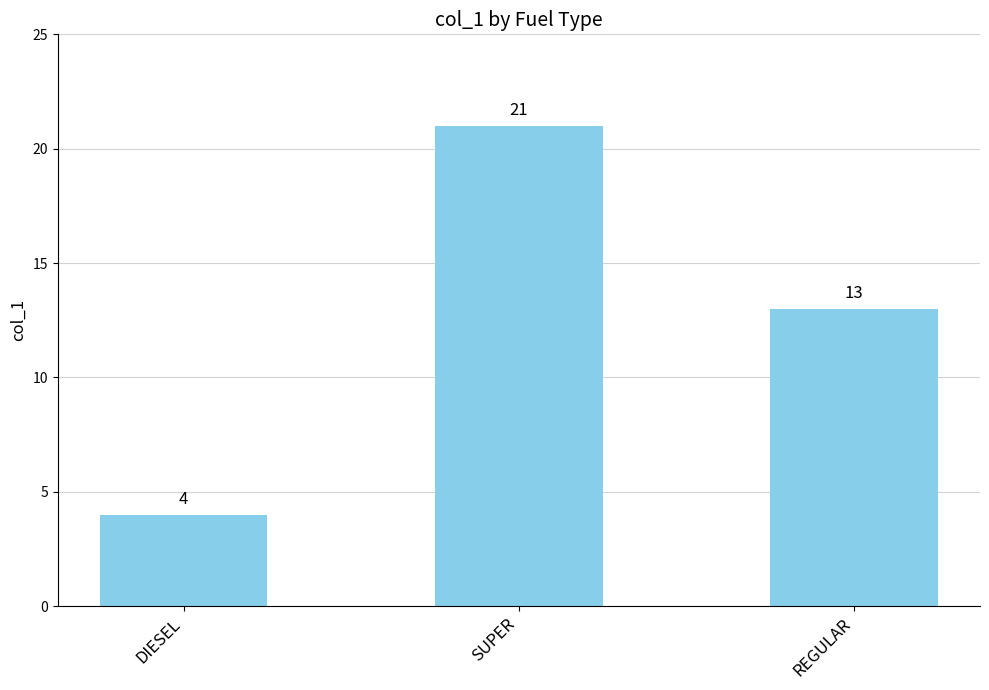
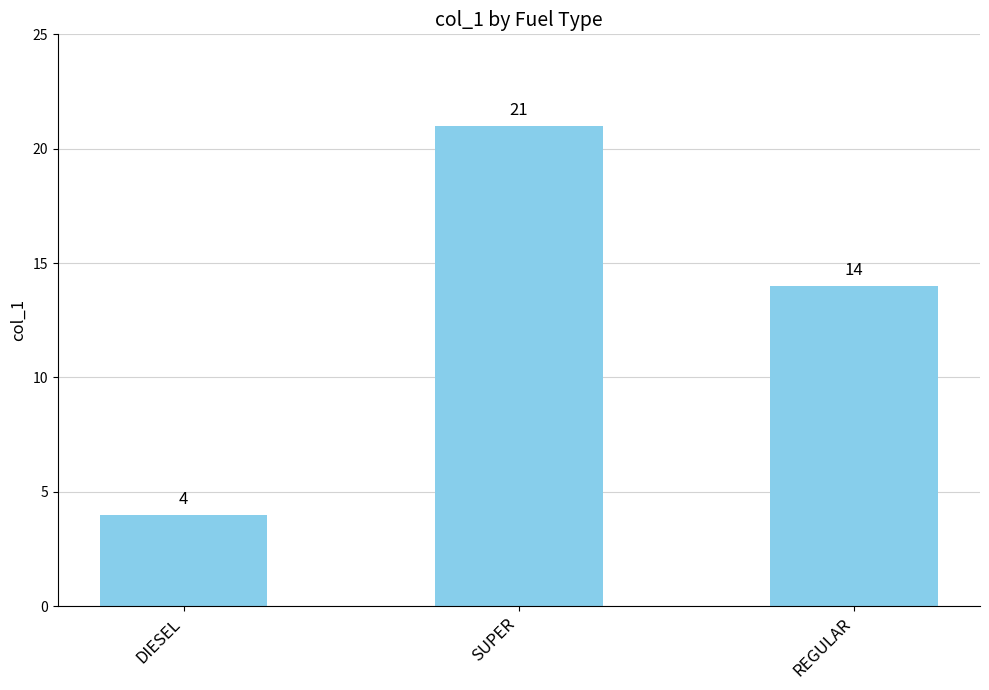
  {
    "DIESEL": 4,
    "SUPER": 21,
-   "REGULAR": 13
+   "REGULAR": 14
  }
